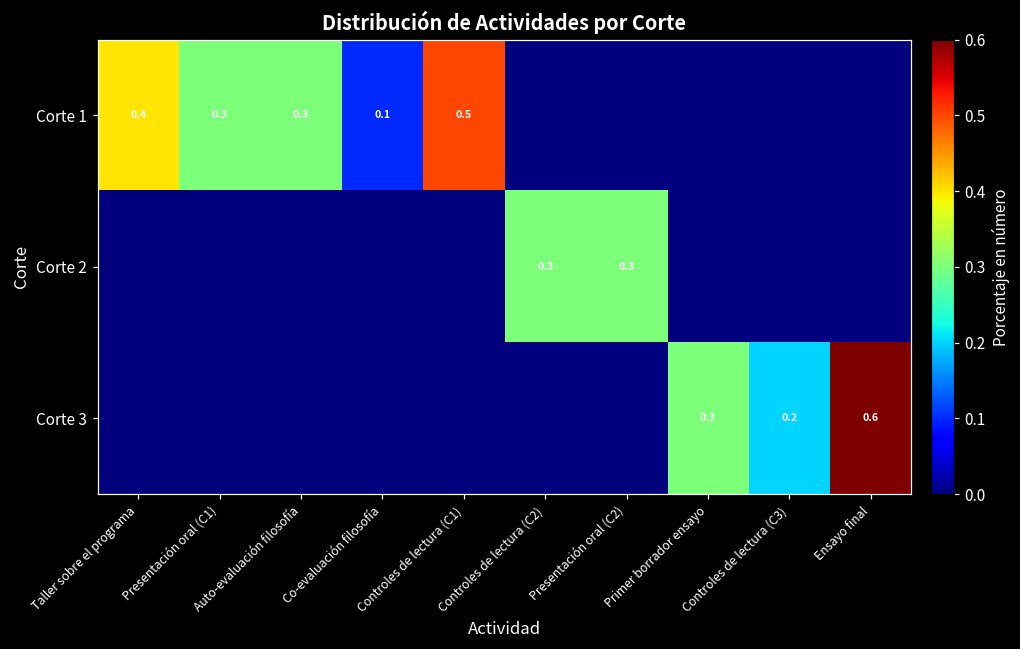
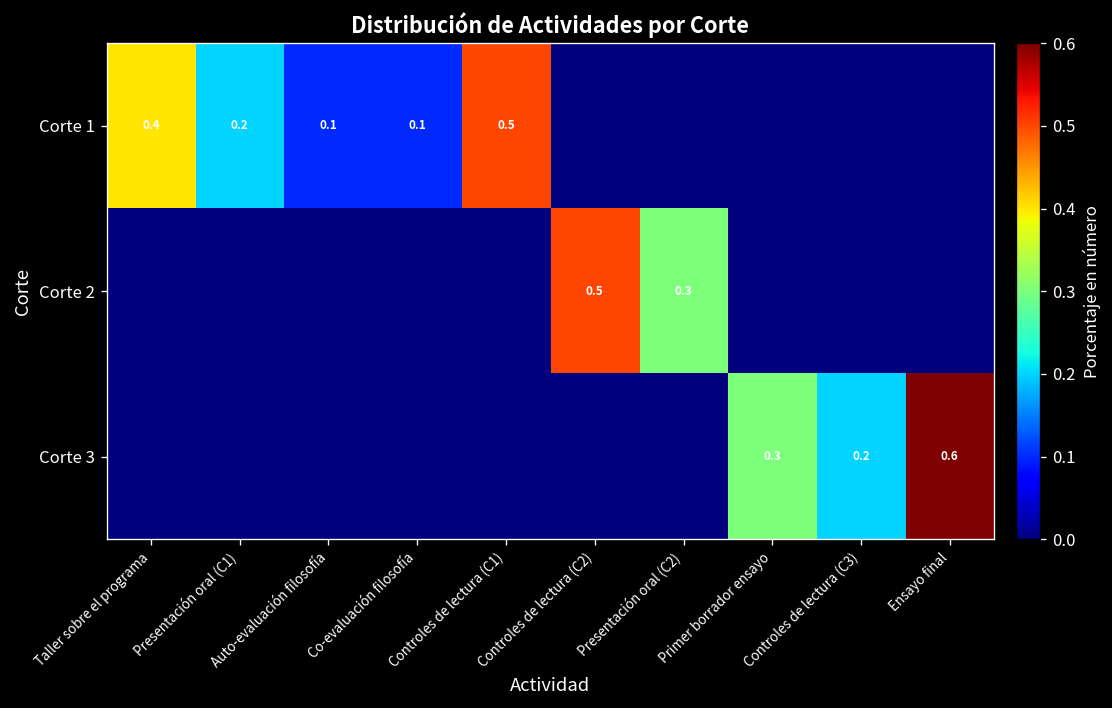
  {
    "Corte 1": {
      "Taller sobre el programa": 0.4,
-     "Presentación oral (C1)": 0.3,
-     "Auto-evaluación filosofía": 0.3,
+     "Presentación oral (C1)": 0.2,
+     "Auto-evaluación filosofía": 0.1,
      "Co-evaluación filosofía": 0.1,
      "Controles de lectura (C1)": 0.5
    },
    "Corte 2": {
-     "Controles de lectura (C2)": 0.3,
+     "Controles de lectura (C2)": 0.5,
      "Presentación oral (C2)": 0.3
    },
    "Corte 3": {
      "Primer borrador ensayo": 0.3,
      "Controles de lectura (C3)": 0.2,
      "Ensayo final": 0.6
    }
  }
